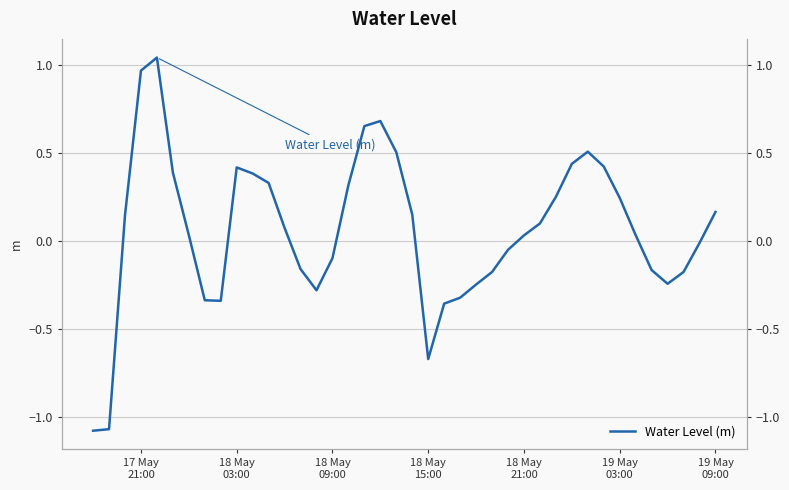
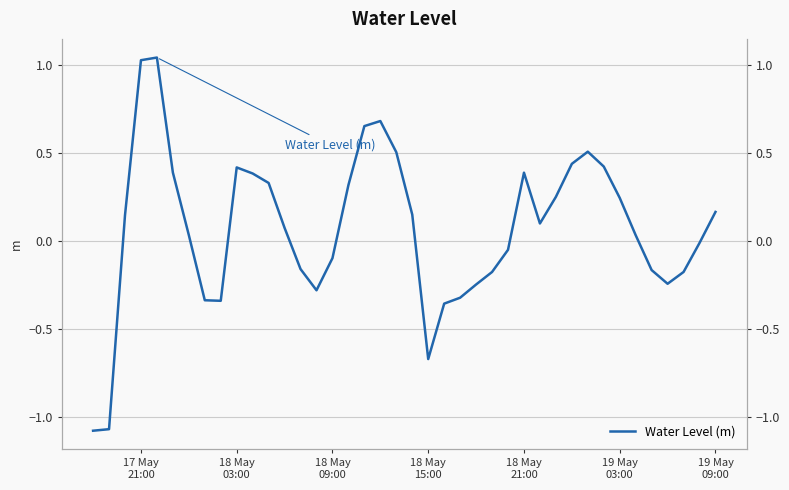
  {
-   "17 May 21:00": 0.97,
+   "17 May 21:00": 1.03,
    "18 May 03:00": 0.42,
    "18 May 09:00": -0.10,
    "18 May 15:00": -0.67,
-   "18 May 21:00": 0.03,
+   "18 May 21:00": 0.39,
    "19 May 03:00": 0.25,
    "19 May 09:00": 0.17
  }
